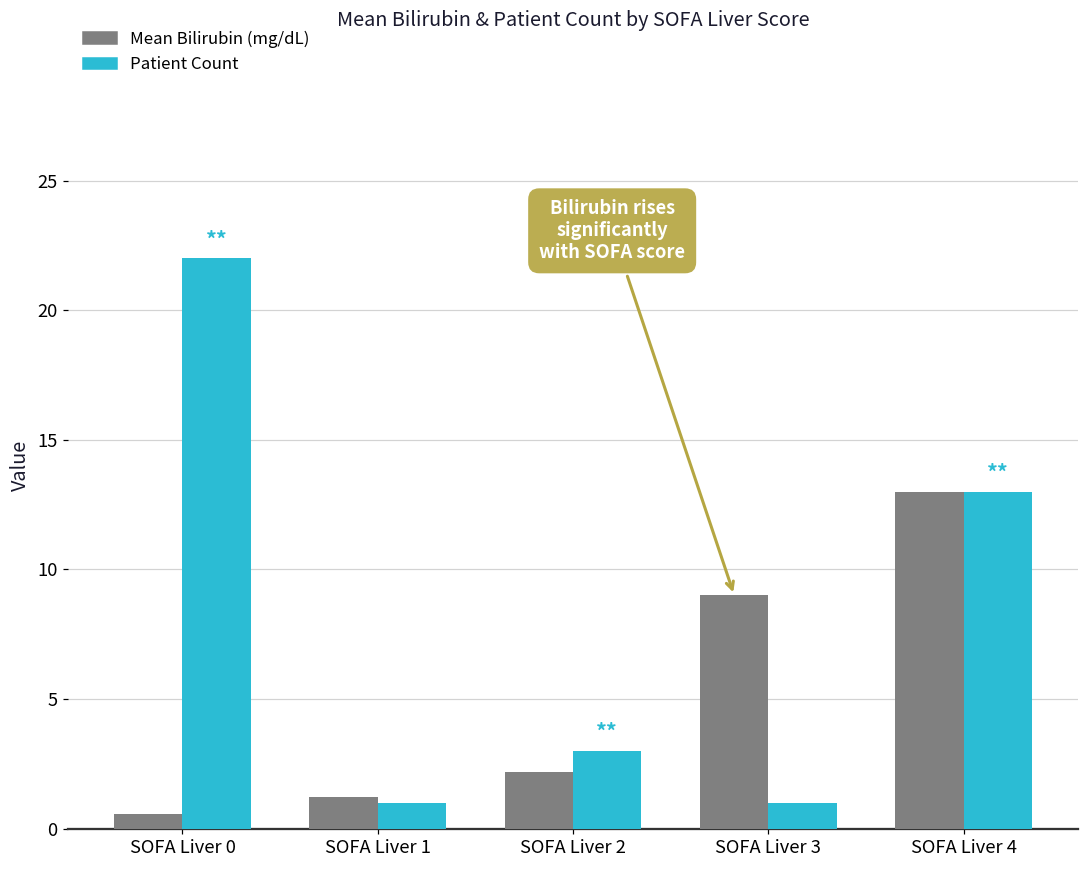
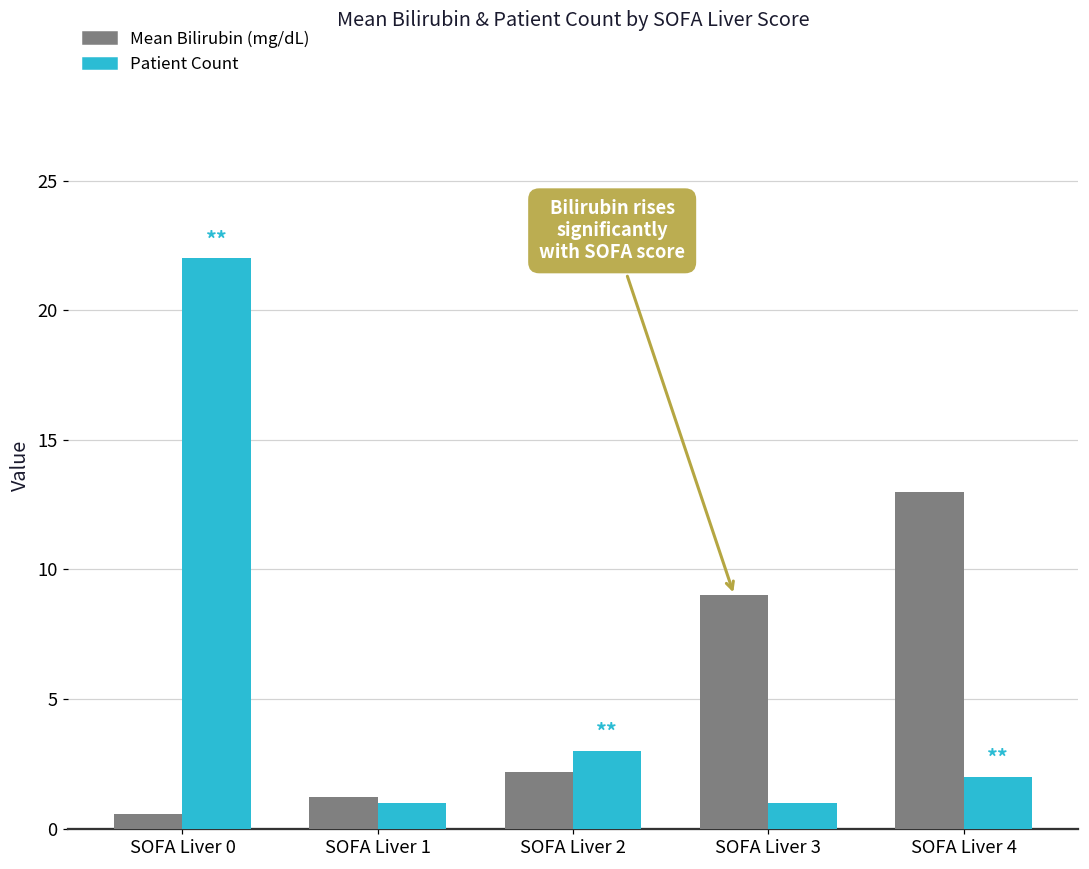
  {
    "Mean Bilirubin (mg/dL)": {
      "SOFA Liver 0": 0.6,
      "SOFA Liver 1": 1.2,
      "SOFA Liver 2": 2.2,
      "SOFA Liver 3": 9,
      "SOFA Liver 4": 13
    },
    "Patient Count": {
      "SOFA Liver 0": 22,
      "SOFA Liver 1": 1,
      "SOFA Liver 2": 3,
      "SOFA Liver 3": 1,
-     "SOFA Liver 4": 13
+     "SOFA Liver 4": 2
    }
  }
